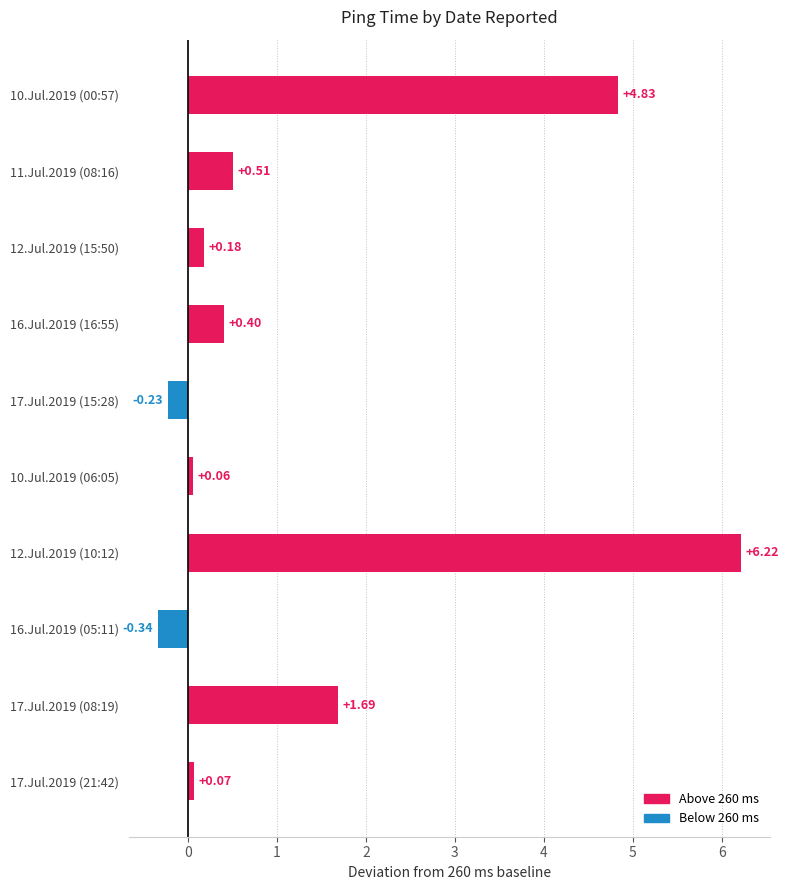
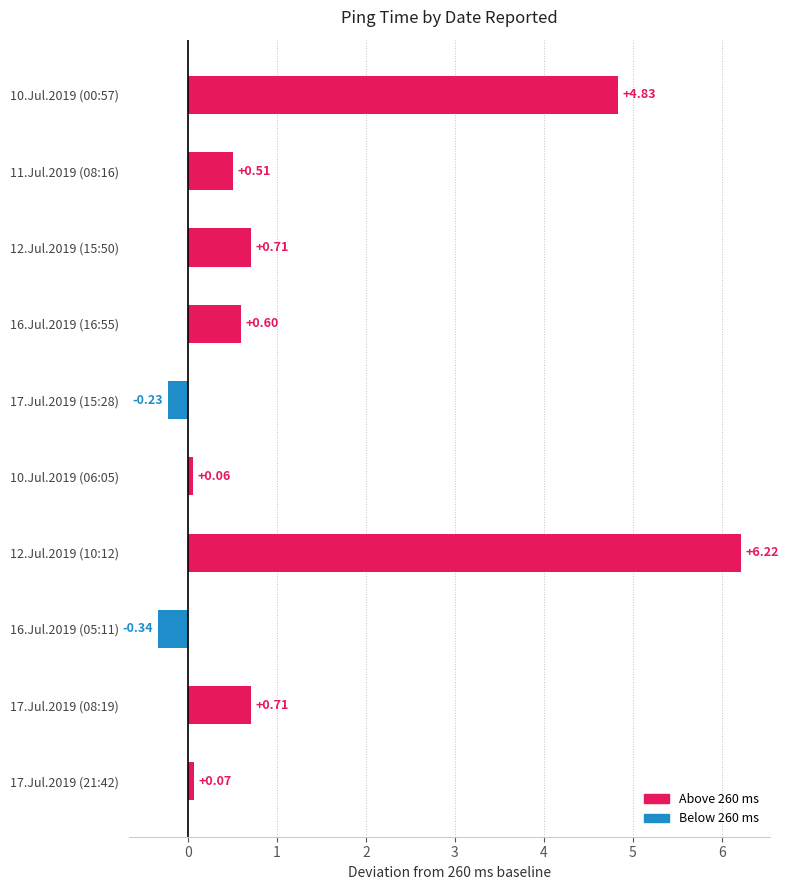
  {
    "10.Jul.2019 (00:57)": "+4.83",
    "11.Jul.2019 (08:16)": "+0.51",
-   "12.Jul.2019 (15:50)": "+0.18",
-   "16.Jul.2019 (16:55)": "+0.40",
+   "12.Jul.2019 (15:50)": "+0.71",
+   "16.Jul.2019 (16:55)": "+0.60",
    "17.Jul.2019 (15:28)": "-0.23",
    "10.Jul.2019 (06:05)": "+0.06",
    "12.Jul.2019 (10:12)": "+6.22",
    "16.Jul.2019 (05:11)": "-0.34",
-   "17.Jul.2019 (08:19)": "+1.69",
+   "17.Jul.2019 (08:19)": "+0.71",
    "17.Jul.2019 (21:42)": "+0.07"
  }
